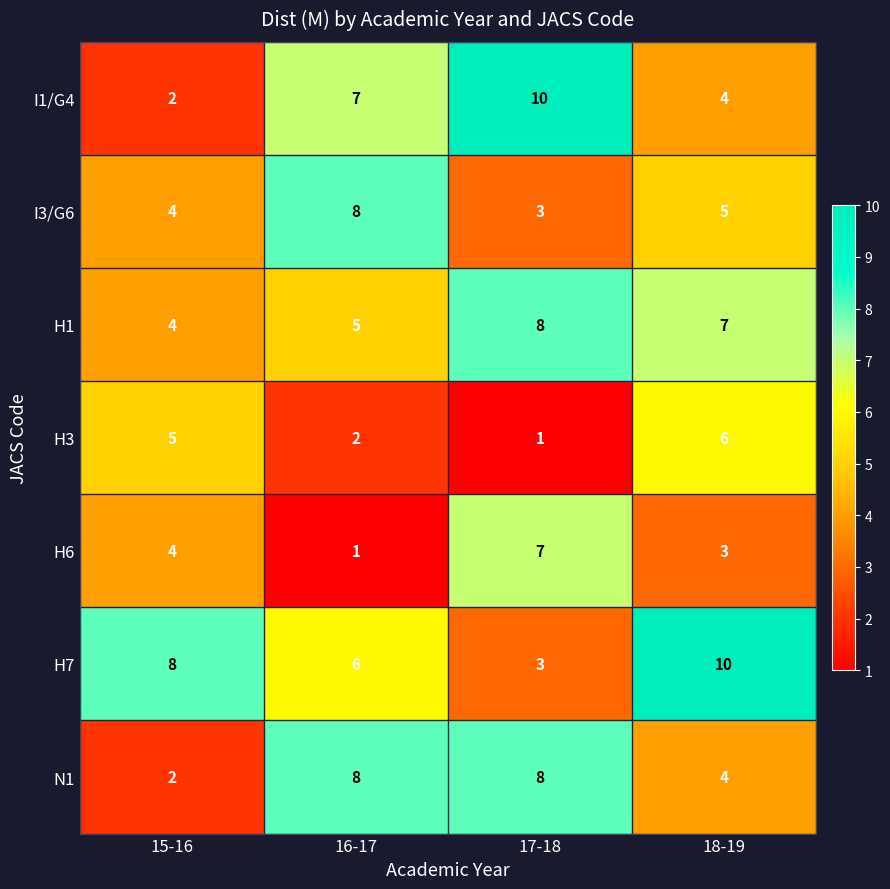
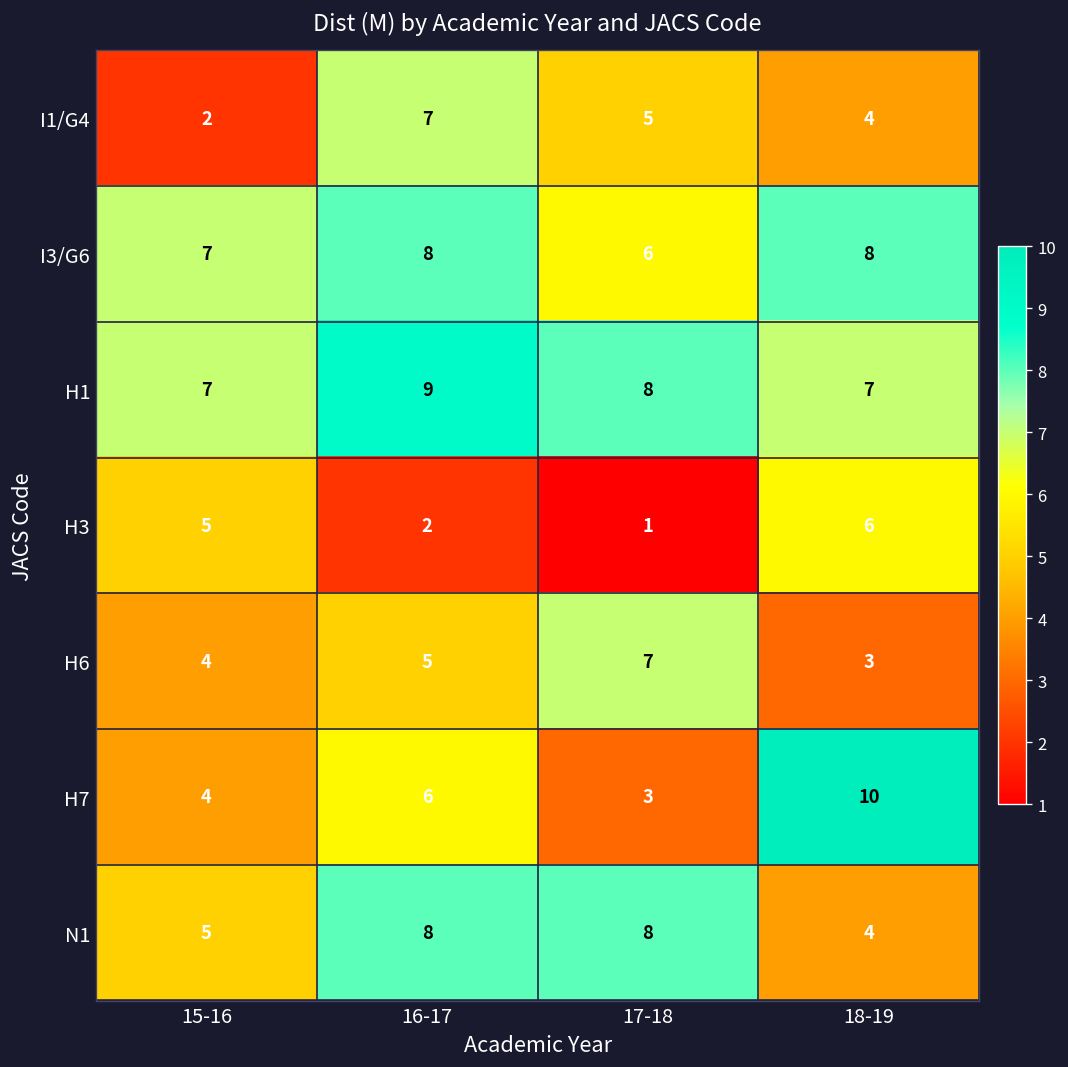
  {
    "I1/G4": {
      "15-16": 2,
      "16-17": 7,
-     "17-18": 10,
+     "17-18": 5,
      "18-19": 4
    },
    "I3/G6": {
-     "15-16": 4,
+     "15-16": 7,
      "16-17": 8,
-     "17-18": 3,
-     "18-19": 5
+     "17-18": 6,
+     "18-19": 8
    },
    "H1": {
-     "15-16": 4,
-     "16-17": 5,
+     "15-16": 7,
+     "16-17": 9,
      "17-18": 8,
      "18-19": 7
    },
    "H3": {
      "15-16": 5,
      "16-17": 2,
      "17-18": 1,
      "18-19": 6
    },
    "H6": {
      "15-16": 4,
-     "16-17": 1,
+     "16-17": 5,
      "17-18": 7,
      "18-19": 3
    },
    "H7": {
-     "15-16": 8,
+     "15-16": 4,
      "16-17": 6,
      "17-18": 3,
      "18-19": 10
    },
    "N1": {
-     "15-16": 2,
+     "15-16": 5,
      "16-17": 8,
      "17-18": 8,
      "18-19": 4
    }
  }
